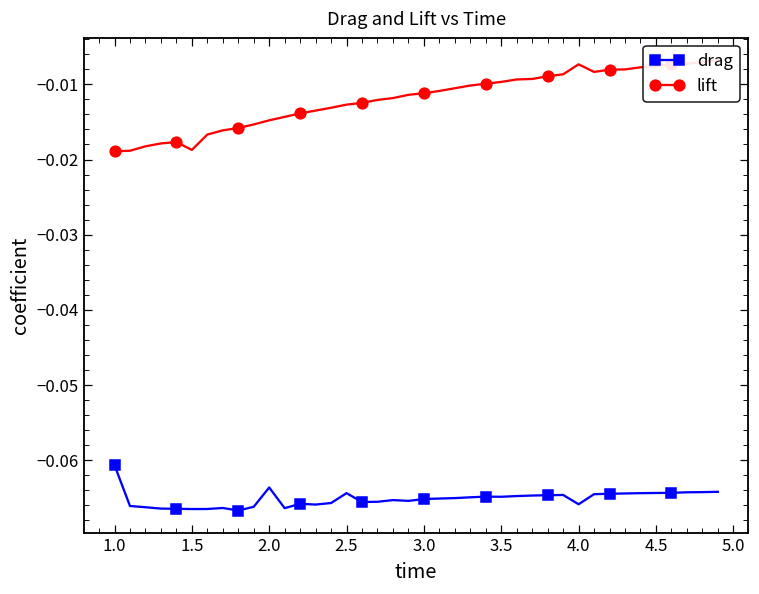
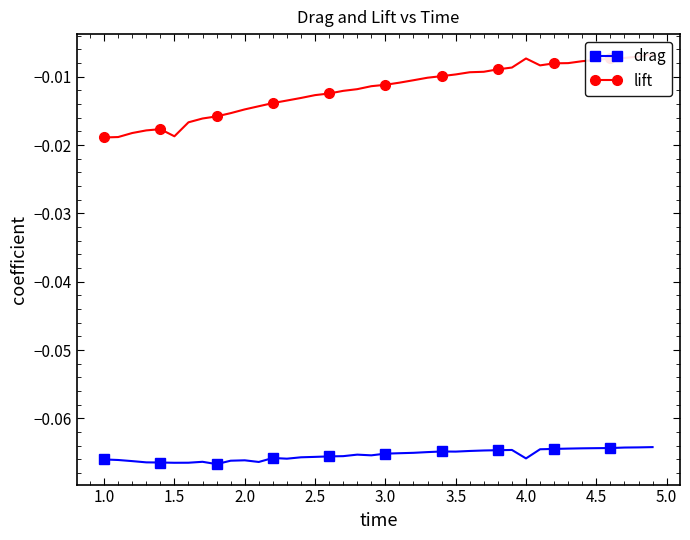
  {
    "drag": {
-     "1.0": -0.061,
+     "1.0": -0.066,
      "1.5": -0.066,
-     "2.0": -0.064,
-     "2.5": -0.064,
+     "2.0": -0.066,
+     "2.5": -0.066,
      "3.0": -0.065,
      "3.5": -0.065,
      "4.0": -0.066,
      "4.5": -0.064
    },
    "lift": {
      "1.0": -0.019,
      "1.5": -0.019,
      "2.0": -0.015,
      "2.5": -0.013,
      "3.0": -0.011,
      "3.5": -0.010,
      "4.0": -0.007
    }
  }
